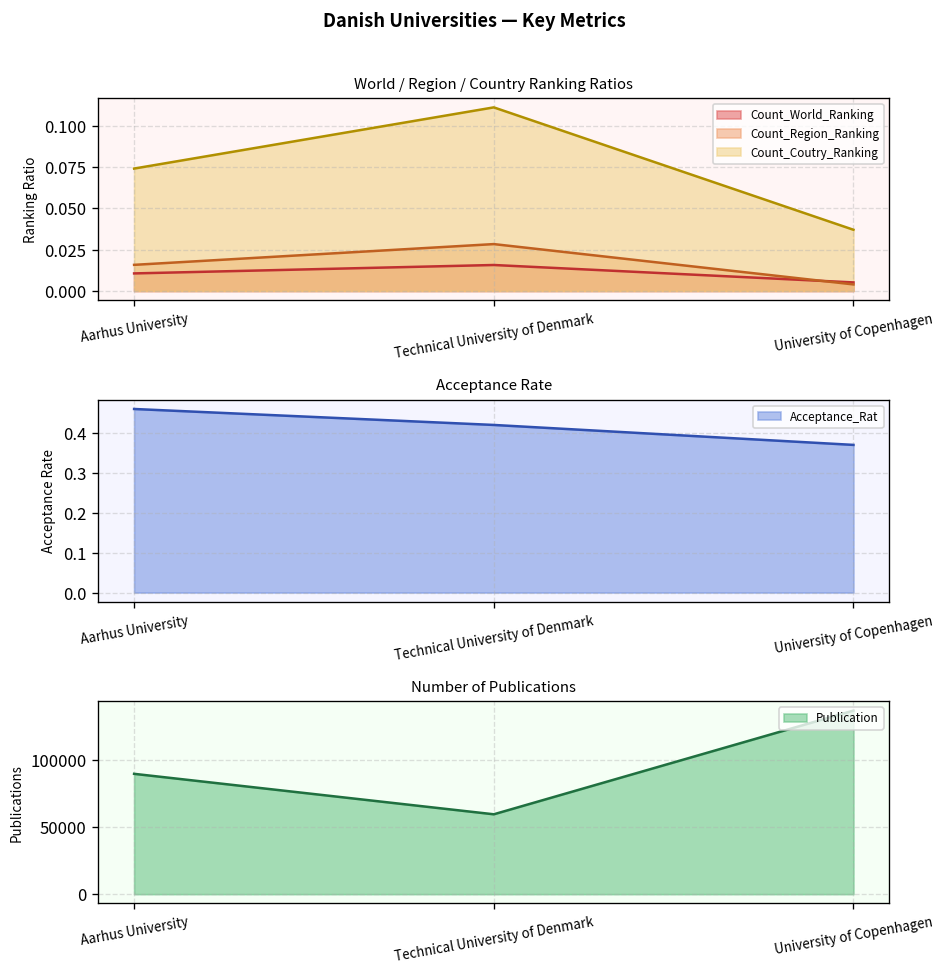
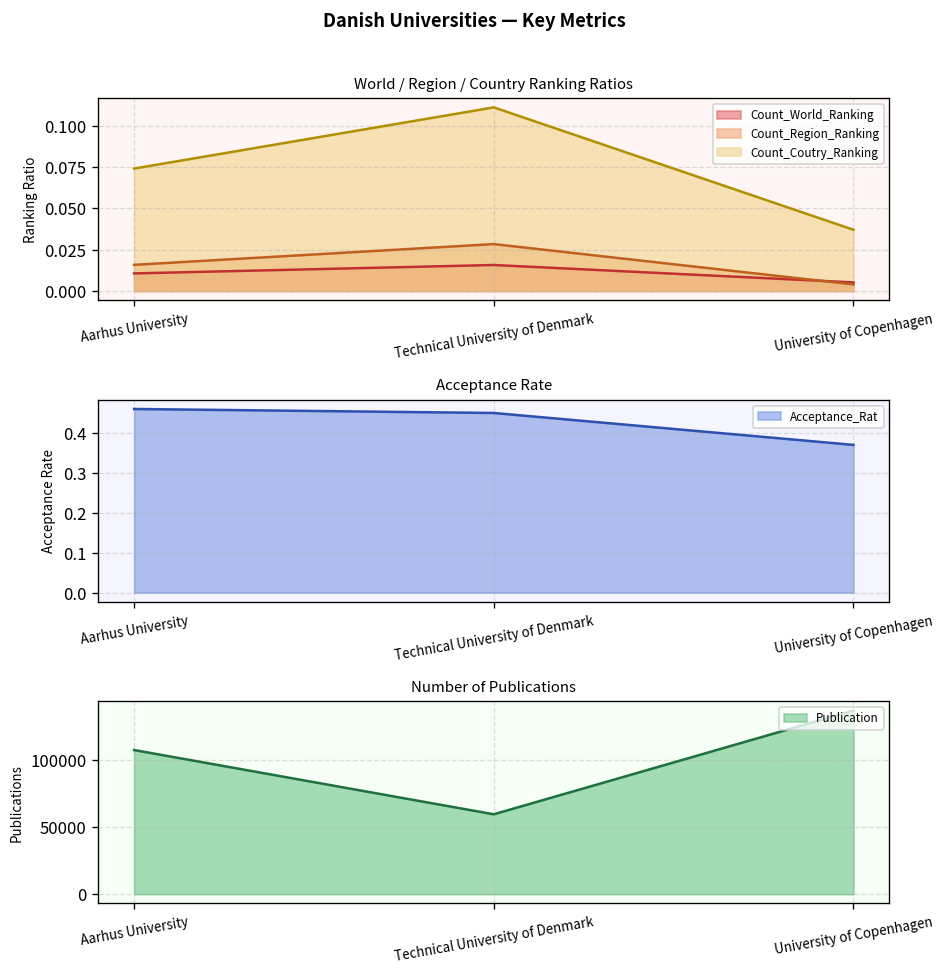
  {
    "Acceptance Rate": {
      "Aarhus University": 0.46,
-     "Technical University of Denmark": 0.42,
+     "Technical University of Denmark": 0.45,
      "University of Copenhagen": 0.37
    },
    "Number of Publications": {
-     "Aarhus University": 90000,
+     "Aarhus University": 107000,
      "Technical University of Denmark": 59000
    }
  }
